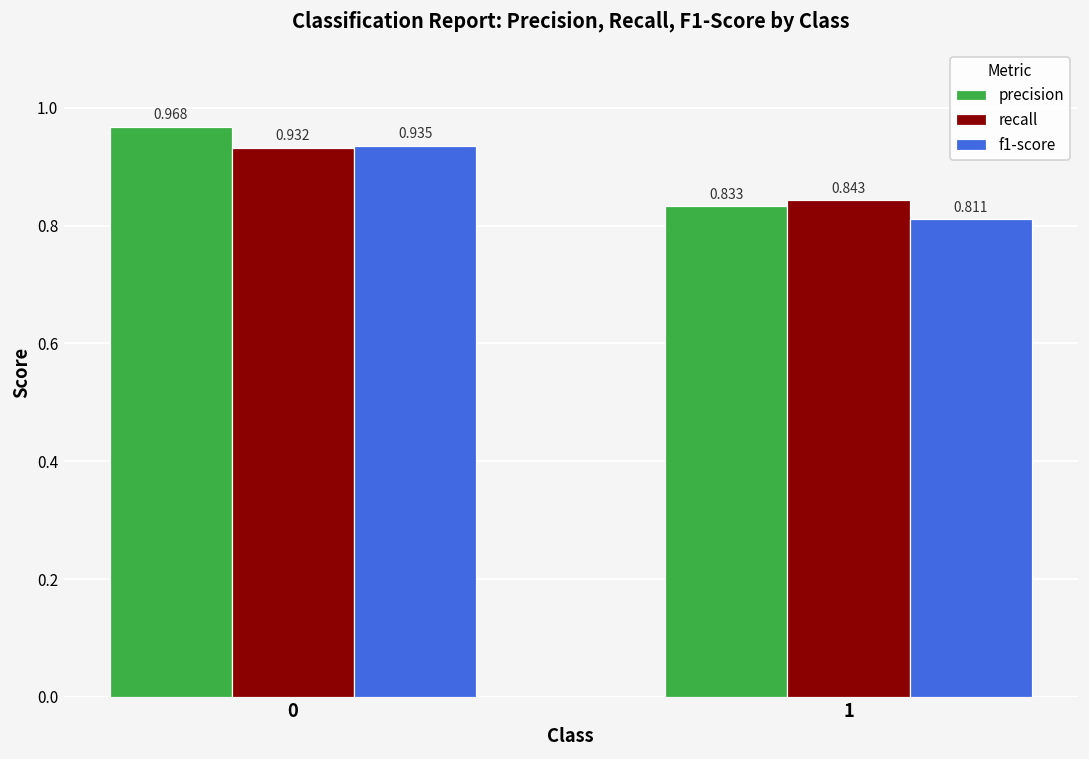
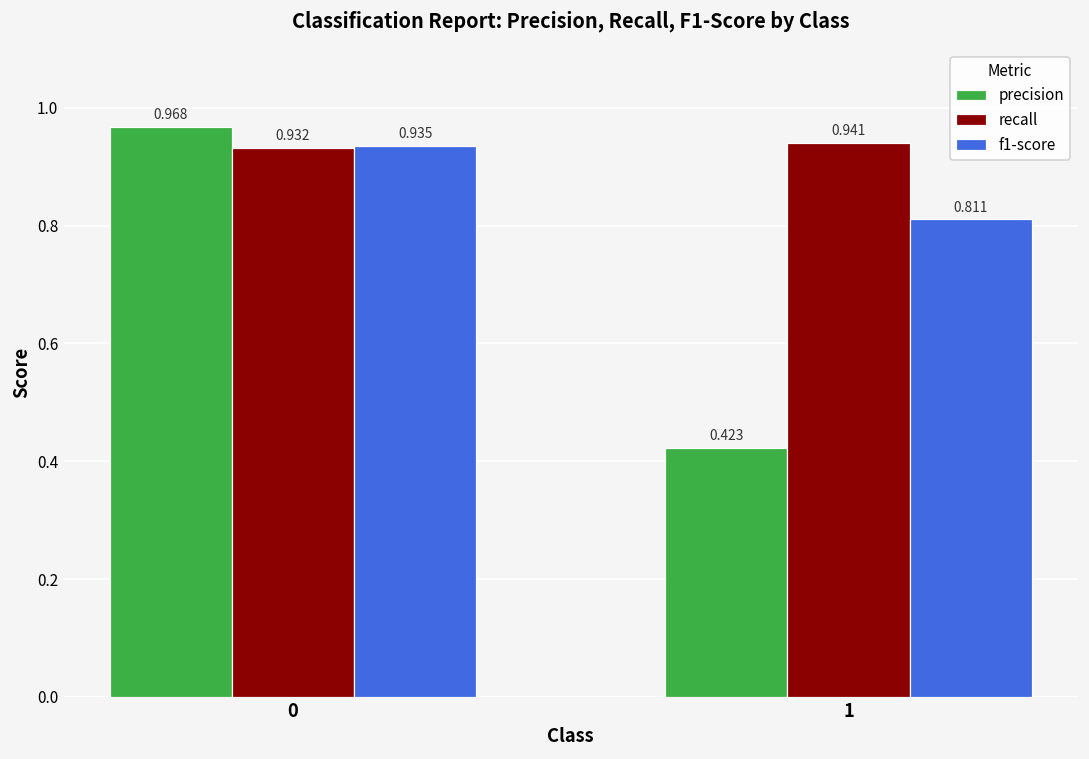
  {
    "precision": {
      "0": 0.968,
-     "1": 0.833
+     "1": 0.423
    },
    "recall": {
      "0": 0.932,
-     "1": 0.843
+     "1": 0.941
    },
    "f1-score": {
      "0": 0.935,
      "1": 0.811
    }
  }
